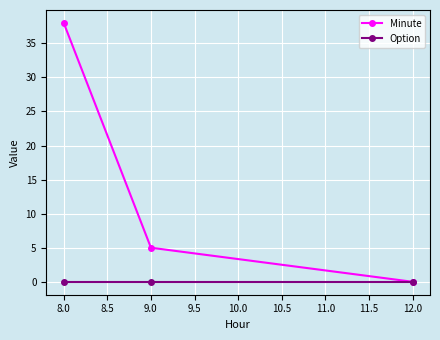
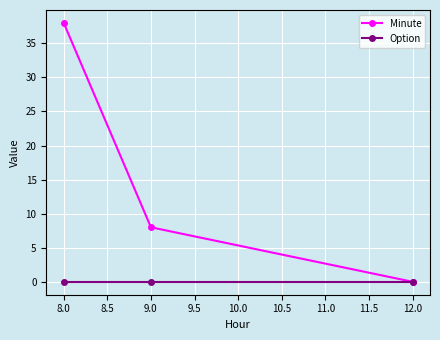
  {
    "Minute": {
      "8.0": 38,
-     "9.0": 5
+     "9.0": 8
    },
    "Option": {
      "8.0": 0,
      "9.0": 0
    }
  }
